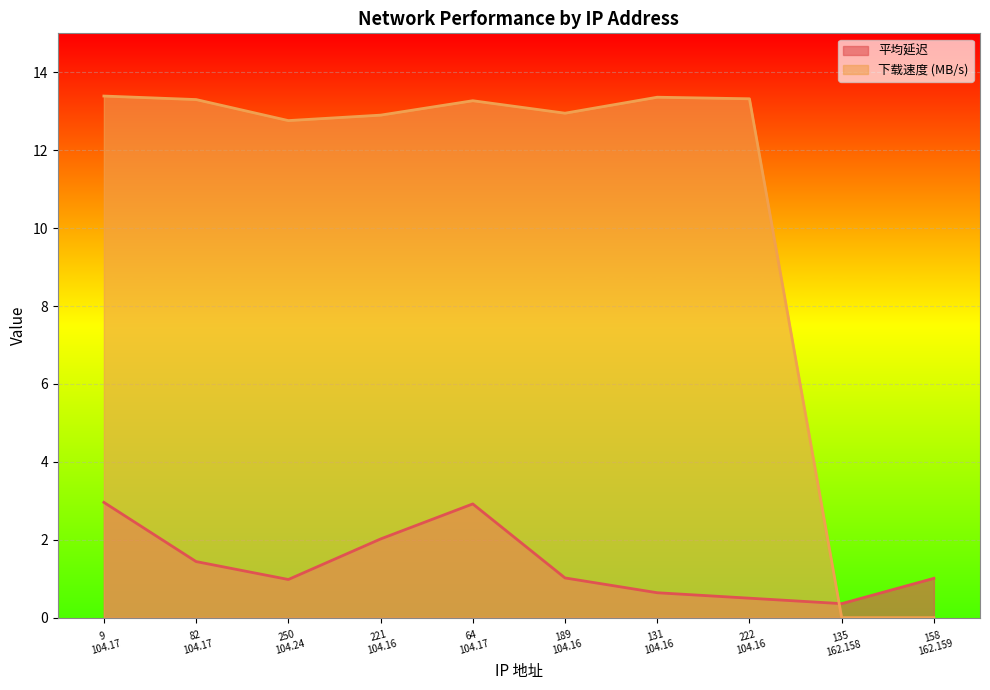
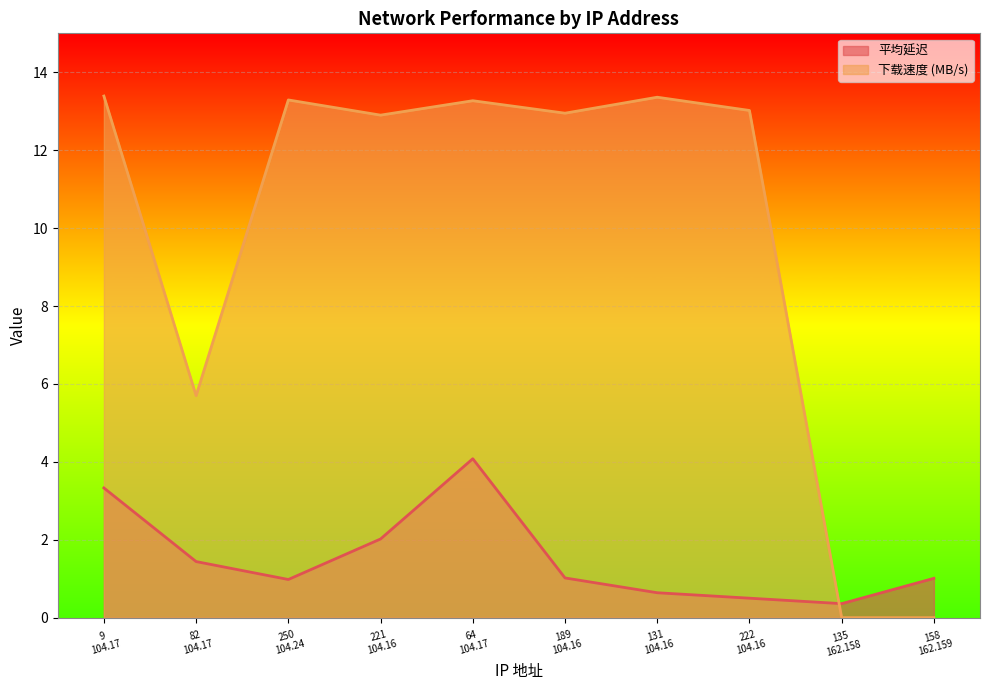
  {
    "平均延迟": {
-     "9 104.17": 3.0,
+     "9 104.17": 3.3,
      "82 104.17": 1.4,
      "250 104.24": 1.0,
      "221 104.16": 2.0,
-     "64 104.17": 2.9,
+     "64 104.17": 4.1,
      "189 104.16": 1.0,
      "131 104.16": 0.6,
      "222 104.16": 0.5,
      "135 162.158": 0.4,
      "158 162.159": 1.0
    },
    "下载速度 (MB/s)": {
      "9 104.17": 13.4,
-     "82 104.17": 13.3,
-     "250 104.24": 12.8,
+     "82 104.17": 5.7,
+     "250 104.24": 13.3,
      "221 104.16": 12.9,
      "64 104.17": 13.3,
      "189 104.16": 13.0,
      "131 104.16": 13.4,
-     "222 104.16": 13.3,
+     "222 104.16": 13.0,
      "135 162.158": 0.0,
      "158 162.159": 0.0
    }
  }
